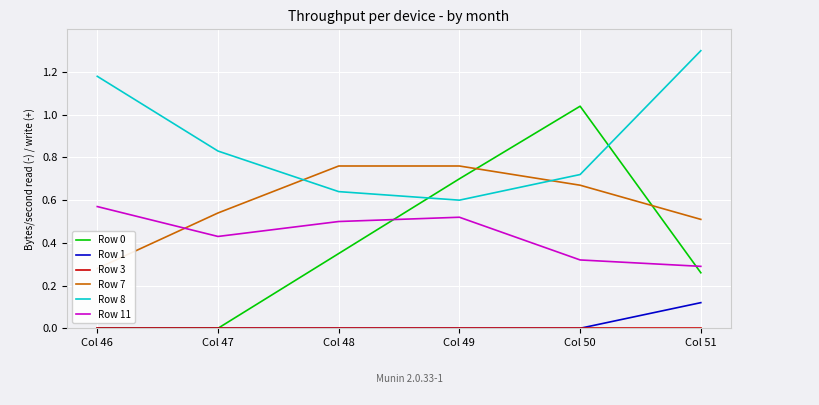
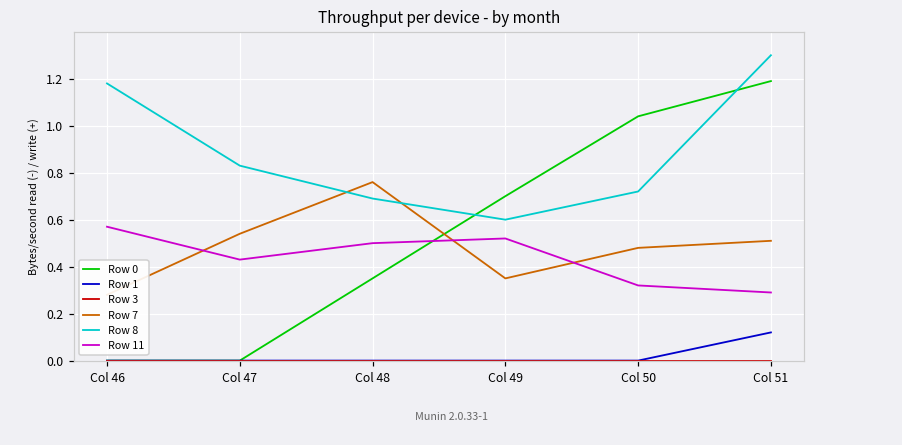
  {
    "Row 0": {
      "Col 48": 0.35,
      "Col 49": 0.70,
      "Col 50": 1.04,
-     "Col 51": 0.26
+     "Col 51": 1.19
    },
    "Row 1": {
      "Col 51": 0.12
    },
    "Row 3": {
      "Col 51": 0.00
    },
    "Row 7": {
      "Col 47": 0.54,
      "Col 48": 0.76,
-     "Col 49": 0.76,
-     "Col 50": 0.67,
+     "Col 49": 0.35,
+     "Col 50": 0.48,
      "Col 51": 0.51
    },
    "Row 8": {
      "Col 46": 1.18,
      "Col 47": 0.83,
-     "Col 48": 0.64,
+     "Col 48": 0.69,
      "Col 49": 0.60,
      "Col 50": 0.72,
      "Col 51": 1.30
    },
    "Row 11": {
      "Col 46": 0.57,
      "Col 47": 0.43,
      "Col 48": 0.50,
      "Col 49": 0.52,
      "Col 50": 0.32,
      "Col 51": 0.29
    }
  }
